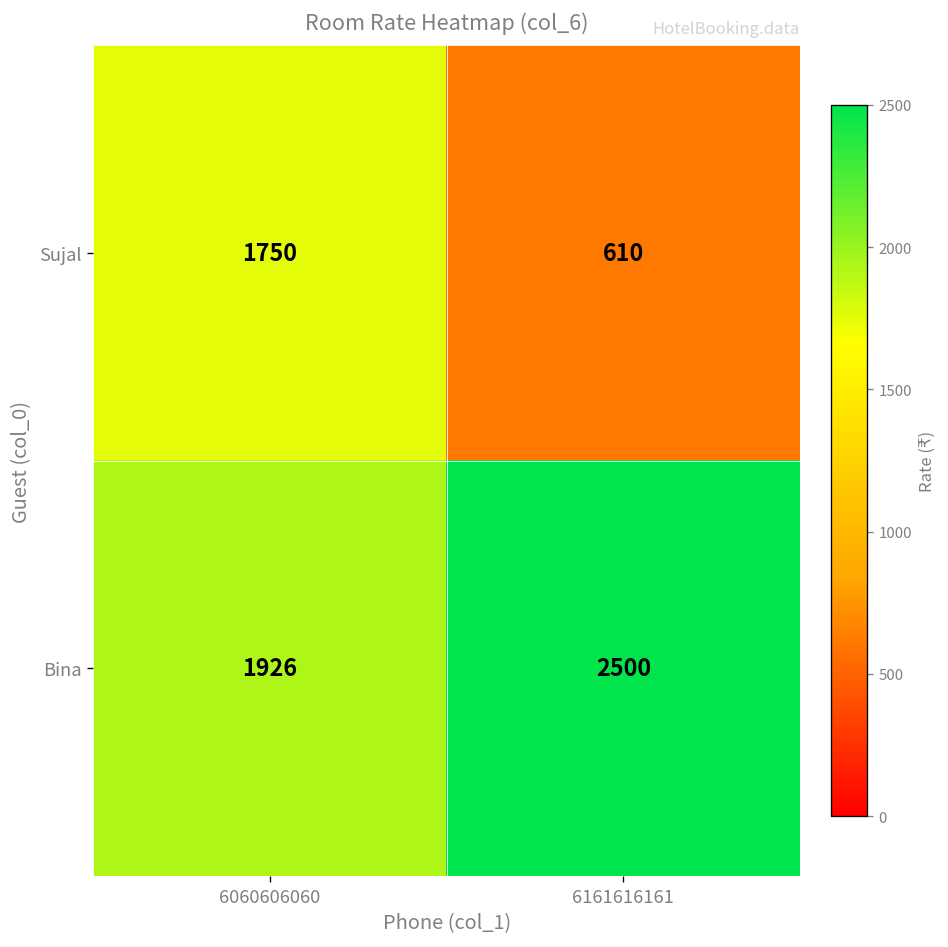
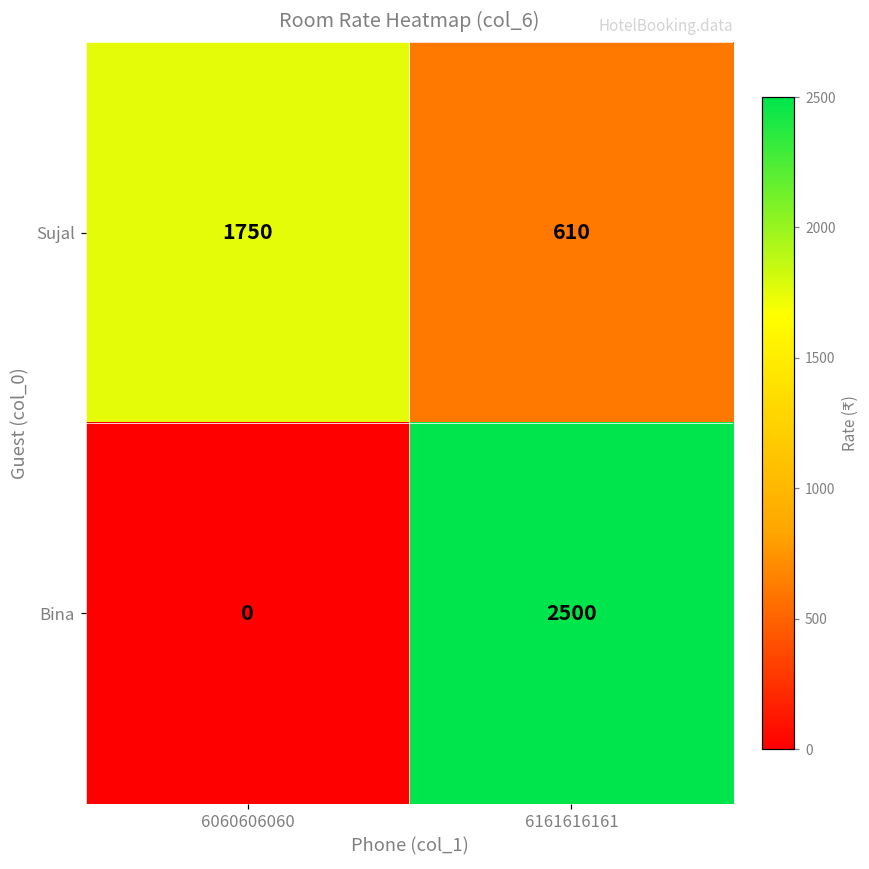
  {
    "Sujal": {
      "6060606060": 1750,
      "6161616161": 610
    },
    "Bina": {
-     "6060606060": 1926,
+     "6060606060": 0,
      "6161616161": 2500
    }
  }
